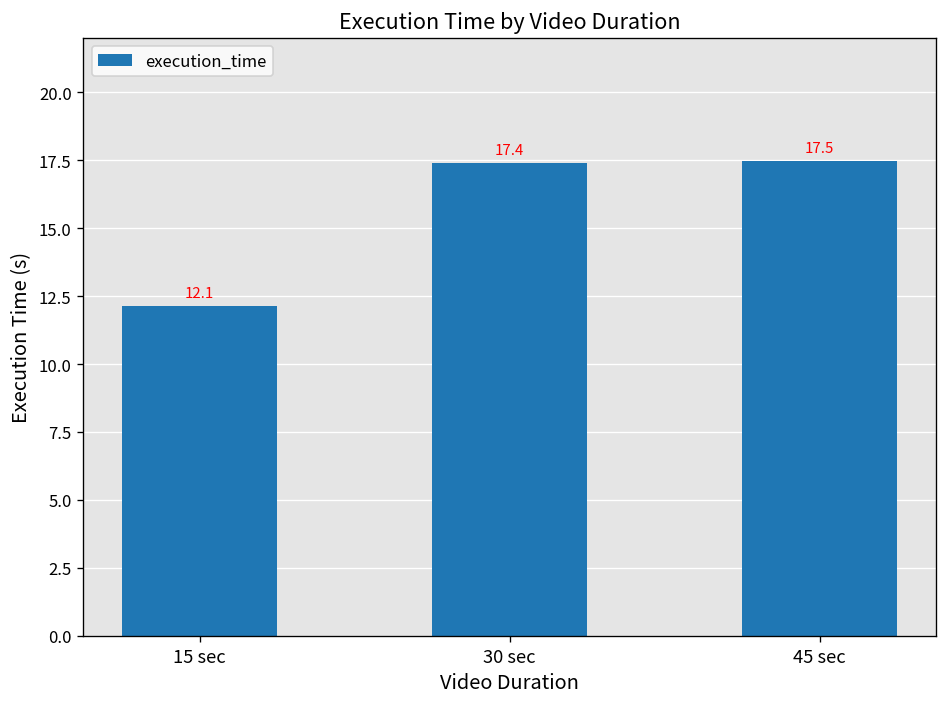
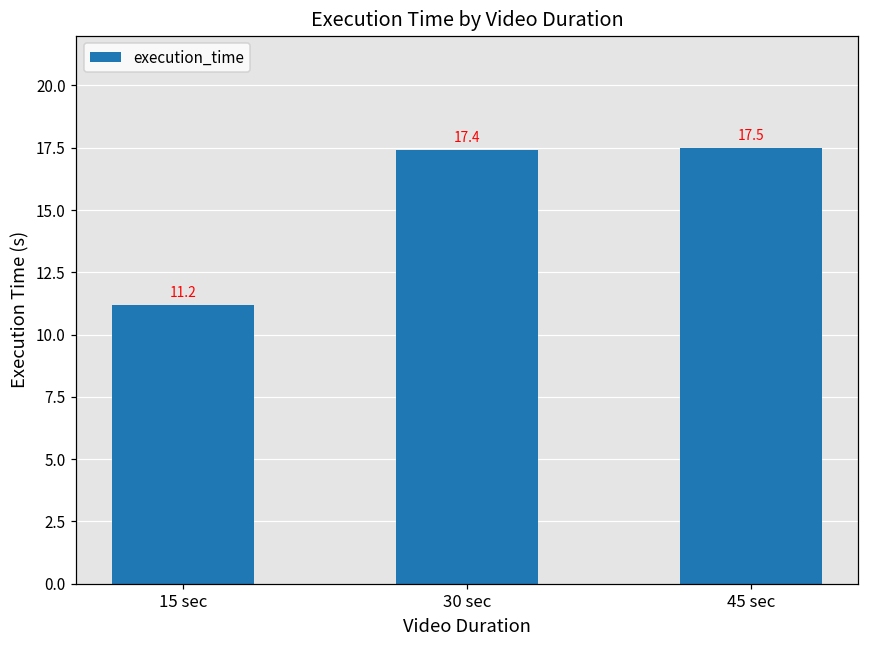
  {
-   "15 sec": 12.1,
+   "15 sec": 11.2,
    "30 sec": 17.4,
    "45 sec": 17.5
  }
